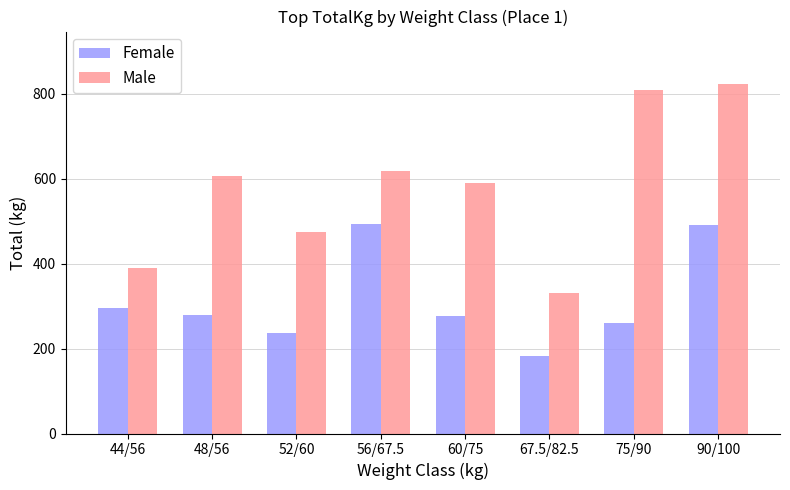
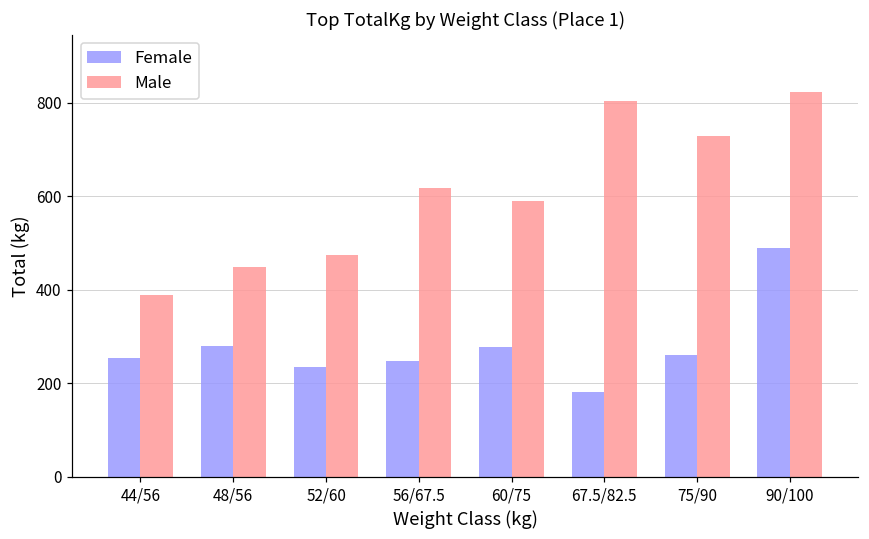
  {
    "Female": {
-     "44/56": 300,
+     "44/56": 250,
      "48/56": 280,
      "52/60": 240,
-     "56/67.5": 490,
+     "56/67.5": 250,
      "60/75": 280,
      "67.5/82.5": 180,
      "75/90": 260,
      "90/100": 490
    },
    "Male": {
      "44/56": 390,
-     "48/56": 610,
+     "48/56": 450,
      "52/60": 480,
      "56/67.5": 620,
      "60/75": 590,
-     "67.5/82.5": 330,
-     "75/90": 810,
+     "67.5/82.5": 810,
+     "75/90": 730,
      "90/100": 820
    }
  }
